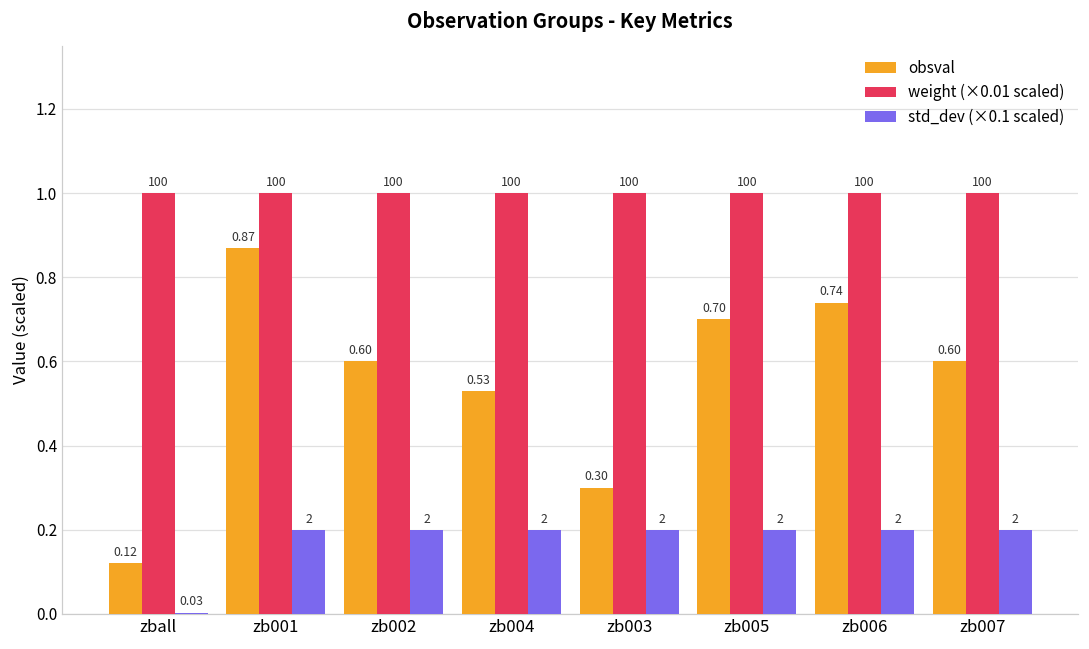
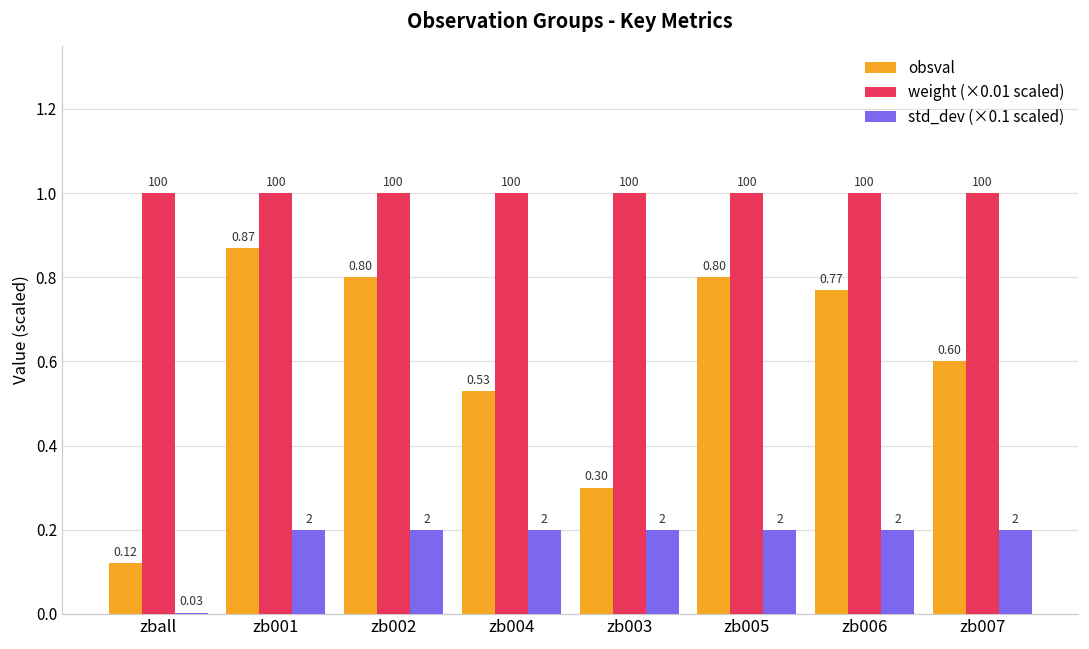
  {
    "obsval": {
      "zball": 0.12,
      "zb001": 0.87,
-     "zb002": 0.60,
+     "zb002": 0.80,
      "zb004": 0.53,
      "zb003": 0.30,
-     "zb005": 0.70,
-     "zb006": 0.74,
+     "zb005": 0.80,
+     "zb006": 0.77,
      "zb007": 0.60
    }
  }
